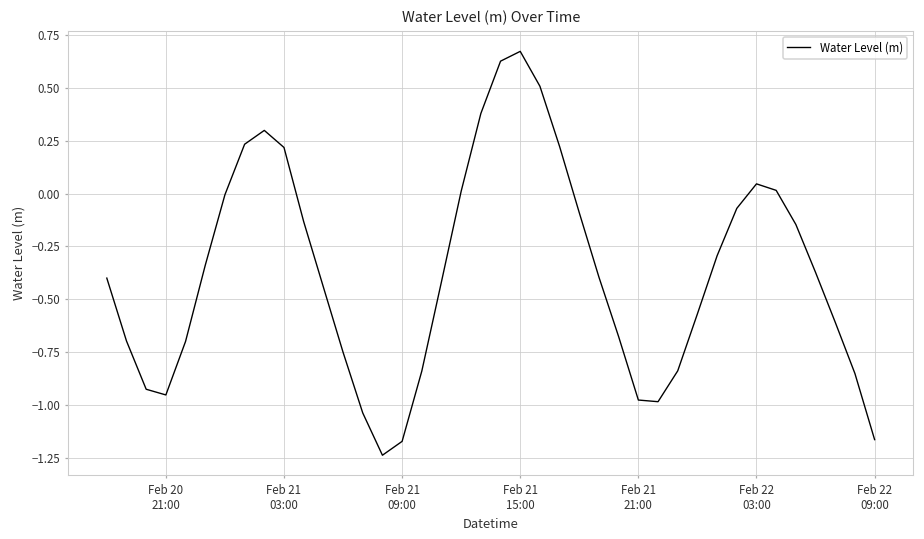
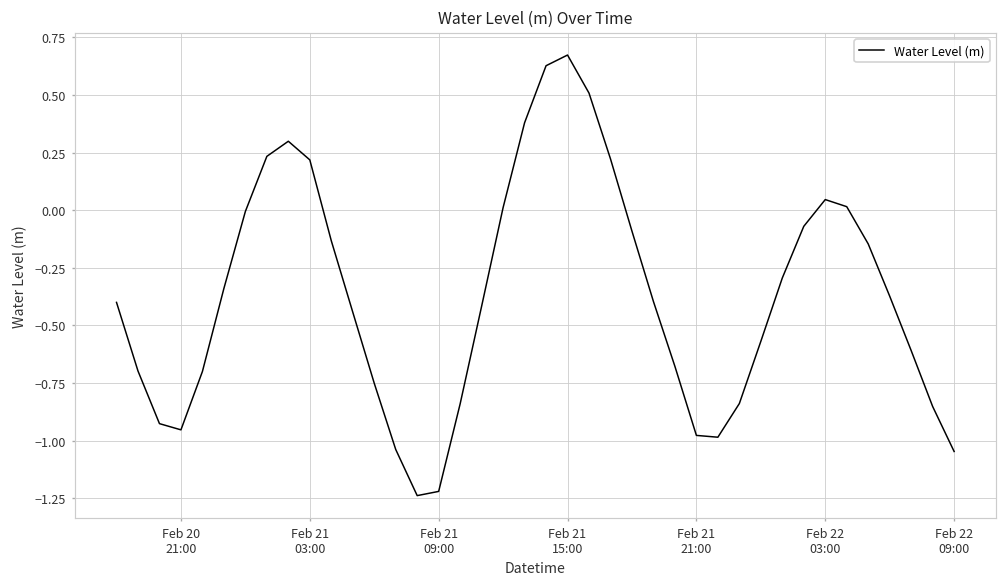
  {
    "Feb 20 21:00": -0.95,
    "Feb 21 03:00": 0.22,
-   "Feb 21 09:00": -1.17,
+   "Feb 21 09:00": -1.22,
    "Feb 21 15:00": 0.67,
    "Feb 21 21:00": -0.98,
    "Feb 22 03:00": 0.05,
-   "Feb 22 09:00": -1.16
+   "Feb 22 09:00": -1.05
  }
